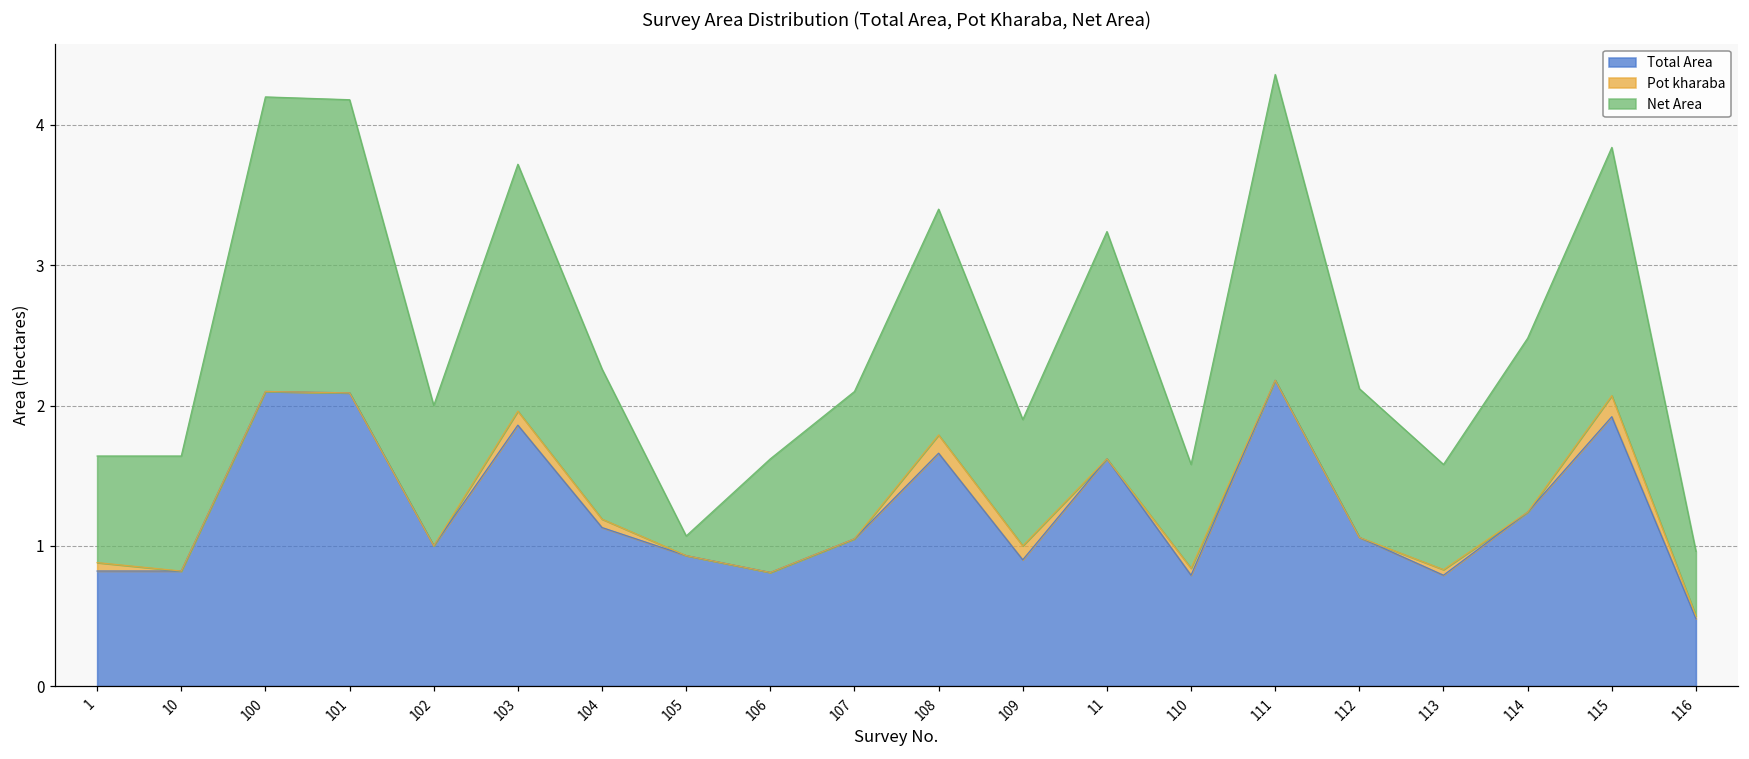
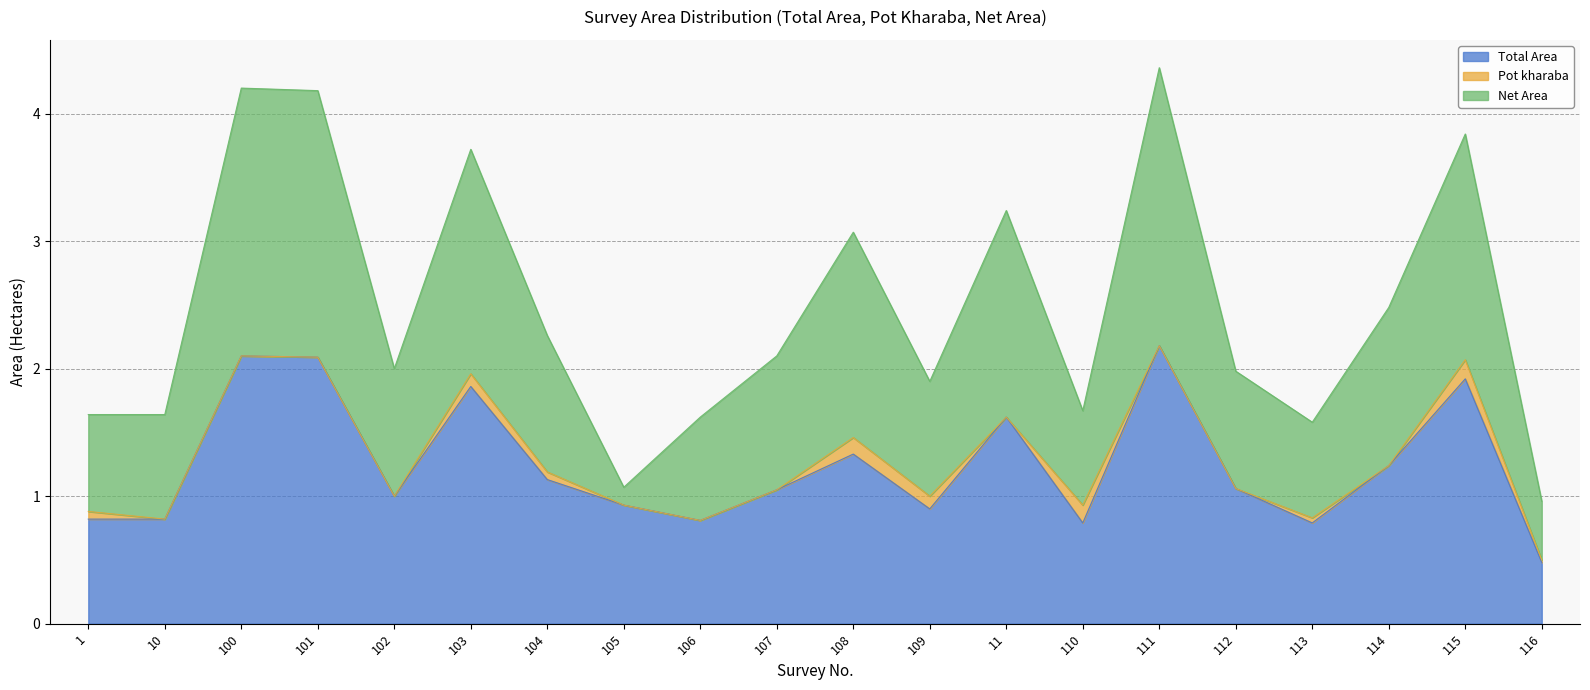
  {
    "Total Area": {
      "1": 0.82,
      "103": 1.86,
      "104": 1.13,
-     "108": 1.66,
+     "108": 1.33,
      "109": 0.90,
      "110": 0.79,
      "113": 0.79,
      "115": 1.92,
      "116": 0.48
    },
    "Pot kharaba": {
      "1": 0.06,
      "103": 0.10,
      "104": 0.06,
      "108": 0.13,
      "109": 0.10,
-     "110": 0.05,
+     "110": 0.14,
      "113": 0.04,
      "115": 0.15,
      "116": 0.02
    },
    "Net Area": {
      "1": 0.76,
      "10": 0.82,
      "100": 2.10,
      "101": 2.09,
      "102": 1.00,
      "103": 1.76,
      "104": 1.07,
      "105": 0.14,
      "106": 0.81,
      "107": 1.05,
      "108": 1.61,
      "109": 0.90,
      "11": 1.62,
      "110": 0.74,
      "111": 2.18,
-     "112": 1.06,
+     "112": 0.92,
      "113": 0.75,
      "114": 1.24,
      "115": 1.77,
      "116": 0.46
    }
  }
